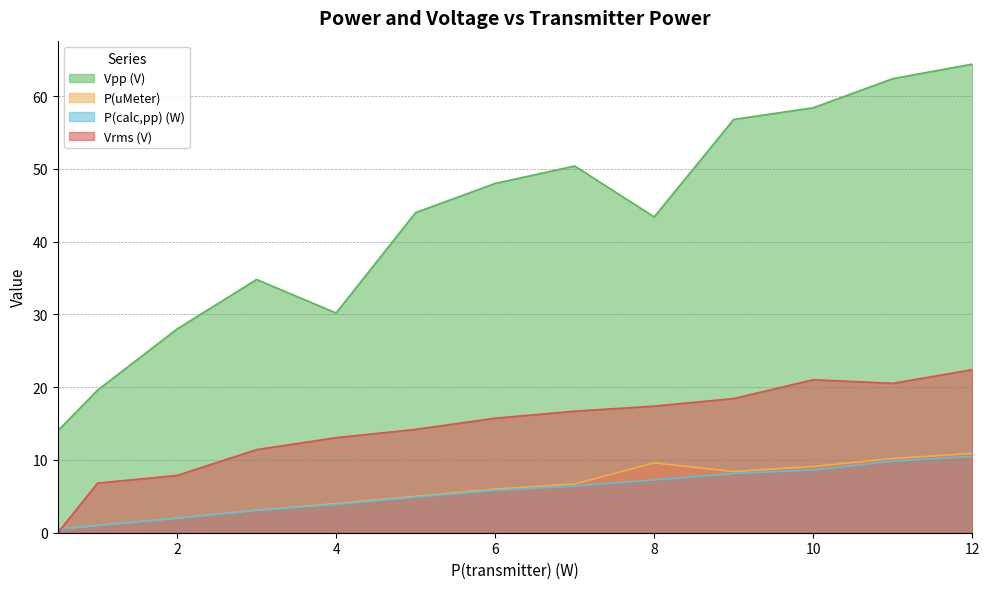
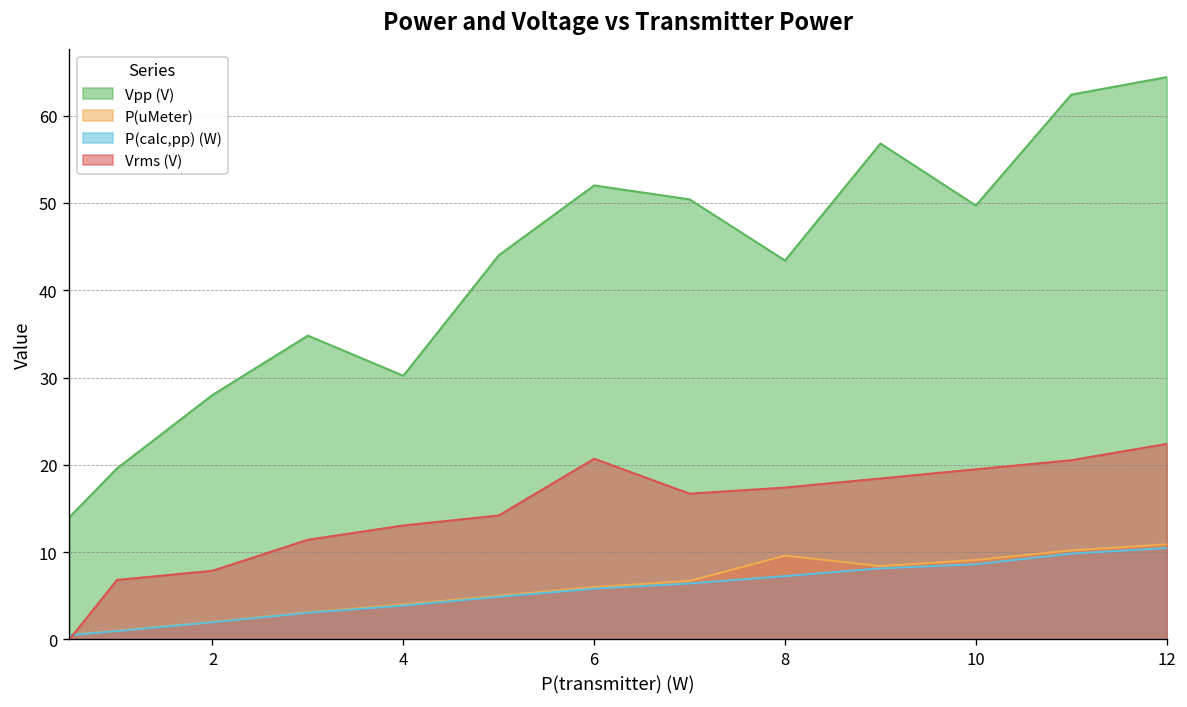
  {
    "Vpp (V)": {
      "2": 28,
      "4": 30,
-     "6": 48,
+     "6": 52,
      "8": 43,
-     "10": 58,
+     "10": 50,
      "12": 64
    },
    "P(uMeter)": {
      "8": 10,
      "10": 9,
      "12": 11
    },
    "P(calc,pp) (W)": {
      "8": 7,
      "10": 9,
      "12": 10
    },
    "Vrms (V)": {
      "2": 8,
      "4": 13,
-     "6": 16,
+     "6": 21,
      "8": 17,
-     "10": 21,
+     "10": 19,
      "12": 22
    }
  }
